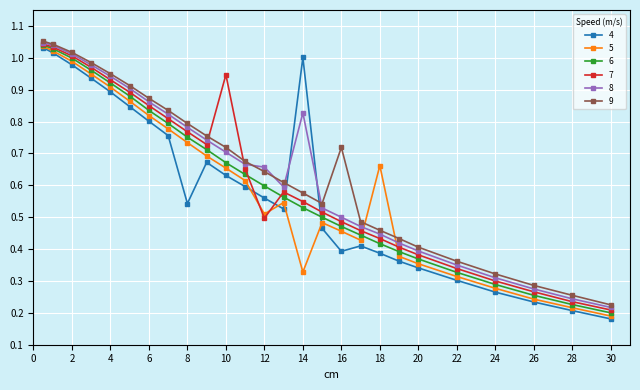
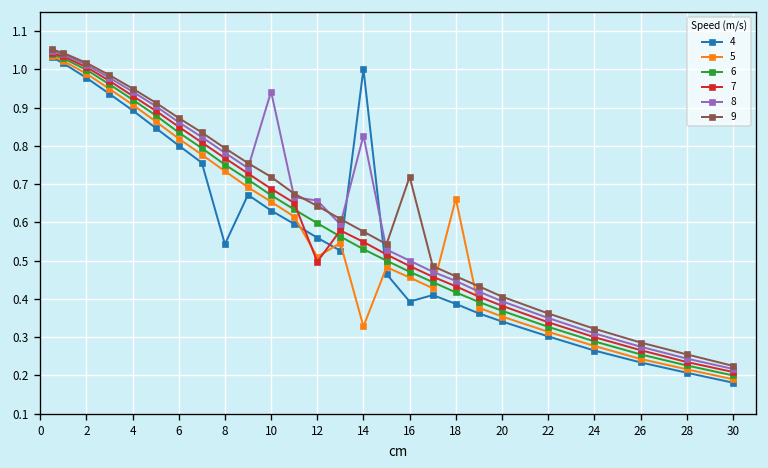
  {
    "4": {
      "2": 0.98,
      "4": 0.89,
      "6": 0.80,
      "8": 0.54,
      "10": 0.63,
      "12": 0.56,
      "14": 1.00,
      "16": 0.39,
      "18": 0.39,
      "20": 0.34,
      "22": 0.30,
      "24": 0.27,
      "26": 0.23,
      "28": 0.21,
      "30": 0.18
    },
    "5": {
      "2": 0.99,
      "4": 0.91,
      "6": 0.82,
      "8": 0.73,
      "10": 0.65,
      "12": 0.51,
      "14": 0.33,
      "16": 0.46,
      "18": 0.66,
      "20": 0.35,
      "22": 0.31,
      "24": 0.28,
      "26": 0.24,
      "28": 0.22,
      "30": 0.19
    },
    "6": {
      "4": 0.92,
      "6": 0.84,
      "8": 0.75,
      "10": 0.67,
      "12": 0.60,
      "14": 0.53,
      "16": 0.47,
      "18": 0.42,
      "20": 0.37,
      "22": 0.33,
      "24": 0.29,
      "26": 0.26,
      "28": 0.23,
      "30": 0.20
    },
    "7": {
      "4": 0.93,
      "6": 0.85,
      "8": 0.77,
-     "10": 0.95,
+     "10": 0.69,
      "12": 0.50,
      "14": 0.55,
      "16": 0.49,
      "18": 0.43,
      "20": 0.38,
      "22": 0.34,
      "24": 0.30,
      "26": 0.27,
      "28": 0.24,
      "30": 0.21
    },
    "8": {
      "6": 0.86,
      "8": 0.78,
-     "10": 0.70,
+     "10": 0.94,
      "12": 0.66,
      "14": 0.83,
      "16": 0.50,
      "18": 0.45,
      "20": 0.39,
      "22": 0.35,
      "24": 0.31,
      "26": 0.28,
      "28": 0.24
    },
    "9": {
      "6": 0.87,
      "8": 0.79,
      "10": 0.72,
      "12": 0.64,
      "14": 0.58,
      "16": 0.72,
      "18": 0.46,
      "20": 0.41,
      "22": 0.36,
      "24": 0.32,
      "26": 0.29,
      "28": 0.26
    }
  }
